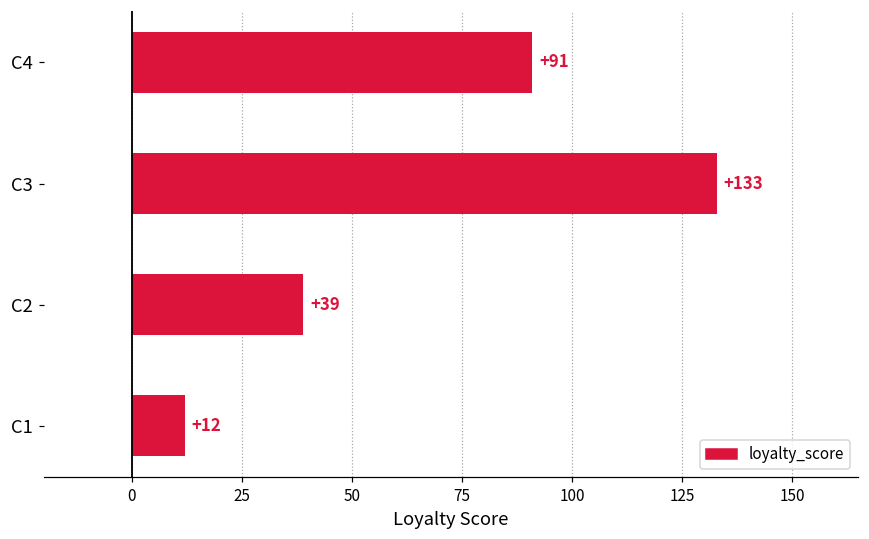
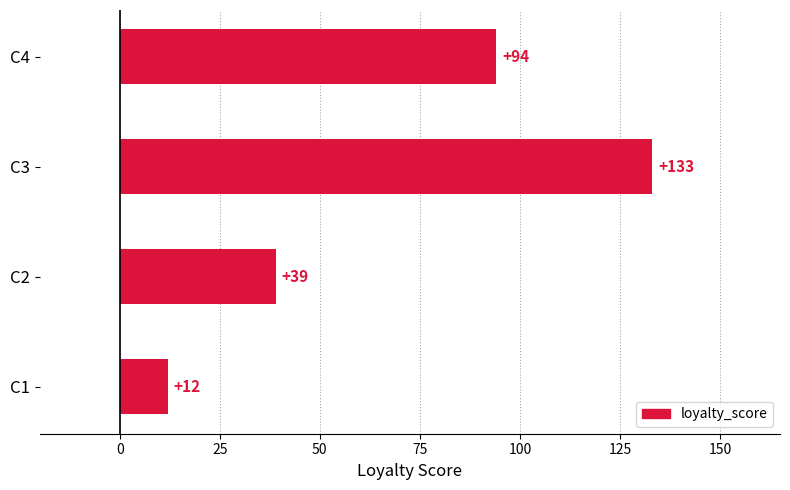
  {
-   "C4": "+91",
+   "C4": "+94",
    "C3": "+133",
    "C2": "+39",
    "C1": "+12"
  }
